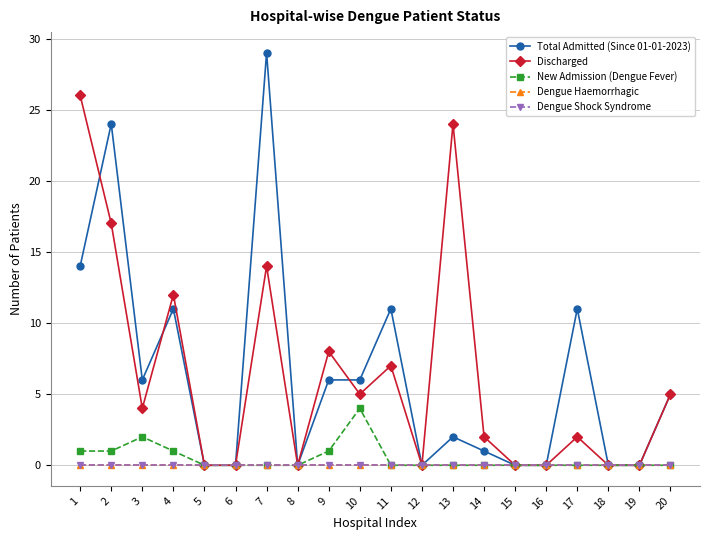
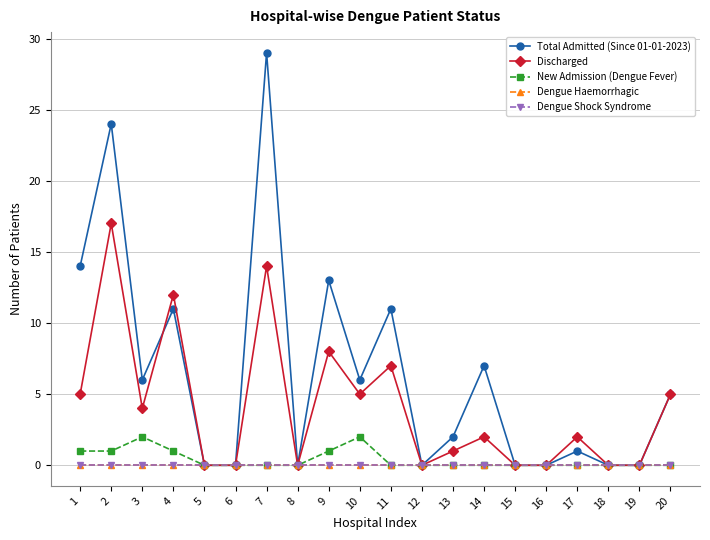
  {
    "Total Admitted (Since 01-01-2023)": {
      "1": 14,
      "2": 24,
      "3": 6,
      "4": 11,
      "7": 29,
-     "9": 6,
+     "9": 13,
      "10": 6,
      "11": 11,
      "13": 2,
-     "14": 1,
-     "17": 11
+     "14": 7,
+     "17": 1
    },
    "Discharged": {
-     "1": 26,
+     "1": 5,
      "2": 17,
      "3": 4,
      "4": 12,
      "7": 14,
      "9": 8,
      "10": 5,
      "11": 7,
-     "13": 24,
+     "13": 1,
      "14": 2,
      "17": 2
    },
    "New Admission (Dengue Fever)": {
      "1": 1,
      "2": 1,
      "3": 2,
      "4": 1,
      "9": 1,
-     "10": 4
+     "10": 2
    },
    "Dengue Shock Syndrome": {
      "1": 0,
      "2": 0,
      "3": 0,
      "4": 0,
      "9": 0,
      "10": 0
    }
  }
